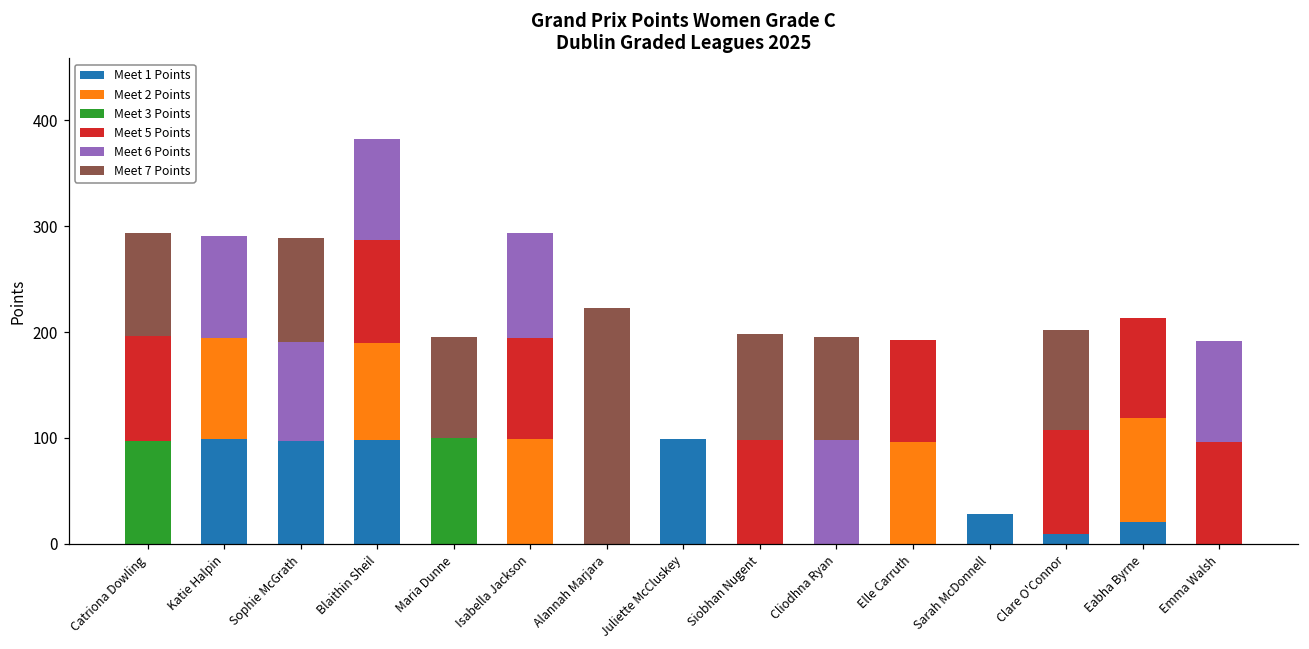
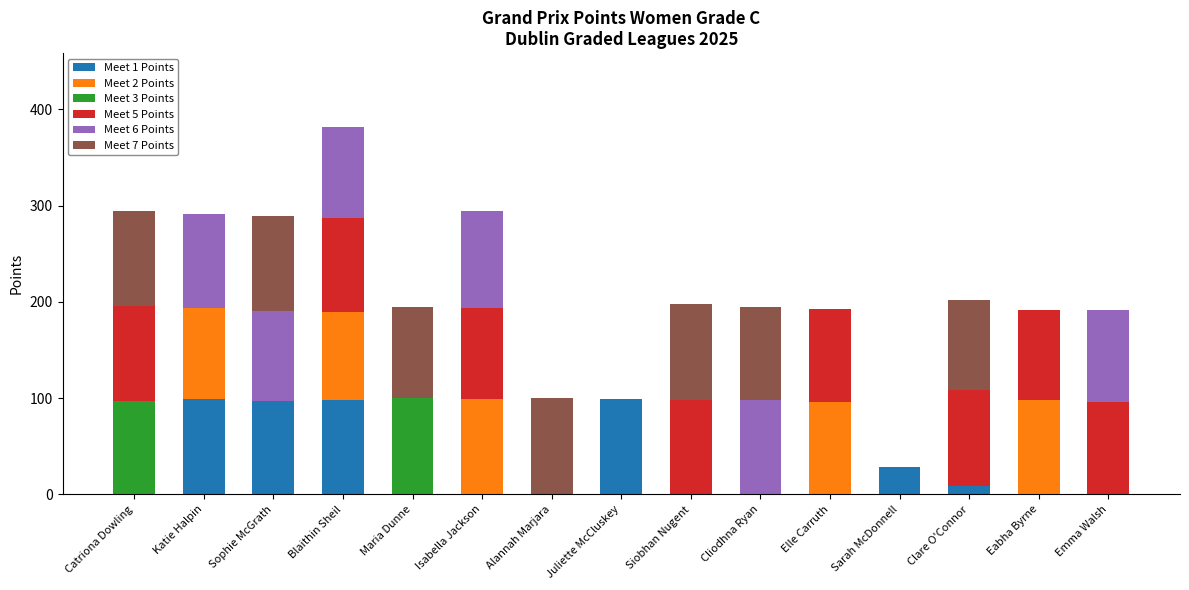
  {
    "Meet 1 Points": {
      "Catriona Dowling": 0,
      "Katie Halpin": 100,
      "Sophie McGrath": 100,
      "Blaithin Sheil": 100,
      "Maria Dunne": 0,
      "Isabella Jackson": 0,
      "Alannah Marjara": 0,
      "Juliette McCluskey": 100,
      "Siobhan Nugent": 0,
      "Cliodhna Ryan": 0,
      "Elle Carruth": 0,
      "Sarah McDonnell": 30,
      "Clare O'Connor": 10,
-     "Eabha Byrne": 20,
+     "Eabha Byrne": 0,
      "Emma Walsh": 0
    },
    "Meet 2 Points": {
      "Catriona Dowling": 0,
      "Katie Halpin": 100,
      "Sophie McGrath": 0,
      "Blaithin Sheil": 90,
      "Maria Dunne": 0,
      "Isabella Jackson": 100,
      "Alannah Marjara": 0,
      "Juliette McCluskey": 0,
      "Siobhan Nugent": 0,
      "Cliodhna Ryan": 0,
      "Elle Carruth": 100,
      "Sarah McDonnell": 0,
      "Clare O'Connor": 0,
      "Eabha Byrne": 100,
      "Emma Walsh": 0
    },
    "Meet 3 Points": {
      "Catriona Dowling": 100,
      "Katie Halpin": 0,
      "Sophie McGrath": 0,
      "Blaithin Sheil": 0,
      "Maria Dunne": 100,
      "Isabella Jackson": 0,
      "Alannah Marjara": 0,
      "Juliette McCluskey": 0,
      "Siobhan Nugent": 0,
      "Cliodhna Ryan": 0,
      "Elle Carruth": 0,
      "Sarah McDonnell": 0,
      "Clare O'Connor": 0,
      "Eabha Byrne": 0,
      "Emma Walsh": 0
    },
    "Meet 5 Points": {
      "Catriona Dowling": 100,
      "Katie Halpin": 0,
      "Sophie McGrath": 0,
      "Blaithin Sheil": 100,
      "Maria Dunne": 0,
      "Isabella Jackson": 100,
      "Alannah Marjara": 0,
      "Juliette McCluskey": 0,
      "Siobhan Nugent": 100,
      "Cliodhna Ryan": 0,
      "Elle Carruth": 100,
      "Sarah McDonnell": 0,
      "Clare O'Connor": 100,
      "Eabha Byrne": 90,
      "Emma Walsh": 100
    },
    "Meet 6 Points": {
      "Catriona Dowling": 0,
      "Katie Halpin": 100,
      "Sophie McGrath": 90,
      "Blaithin Sheil": 100,
      "Maria Dunne": 0,
      "Isabella Jackson": 100,
      "Alannah Marjara": 0,
      "Juliette McCluskey": 0,
      "Siobhan Nugent": 0,
      "Cliodhna Ryan": 100,
      "Elle Carruth": 0,
      "Sarah McDonnell": 0,
      "Clare O'Connor": 0,
      "Eabha Byrne": 0,
      "Emma Walsh": 100
    },
    "Meet 7 Points": {
      "Catriona Dowling": 100,
      "Katie Halpin": 0,
      "Sophie McGrath": 100,
      "Blaithin Sheil": 0,
      "Maria Dunne": 100,
      "Isabella Jackson": 0,
-     "Alannah Marjara": 220,
+     "Alannah Marjara": 100,
      "Juliette McCluskey": 0,
      "Siobhan Nugent": 100,
      "Cliodhna Ryan": 100,
      "Elle Carruth": 0,
      "Sarah McDonnell": 0,
      "Clare O'Connor": 90,
      "Eabha Byrne": 0,
      "Emma Walsh": 0
    }
  }
